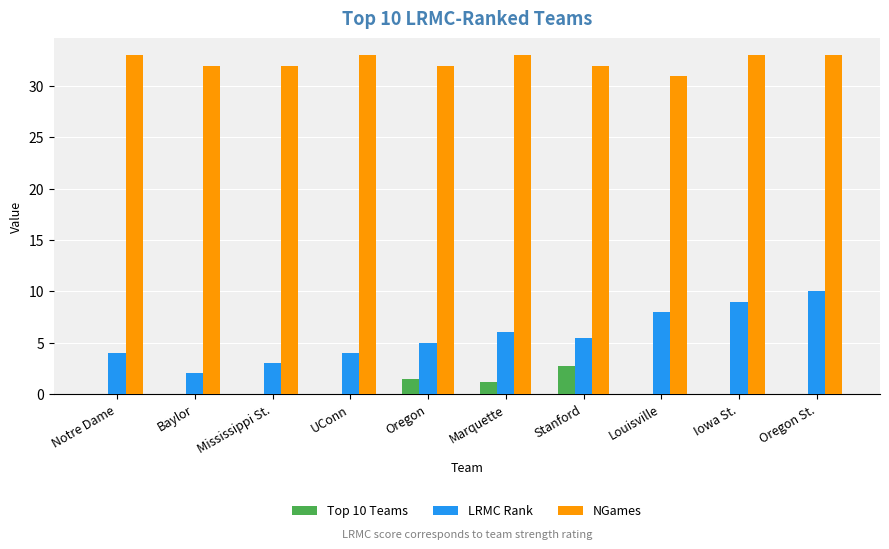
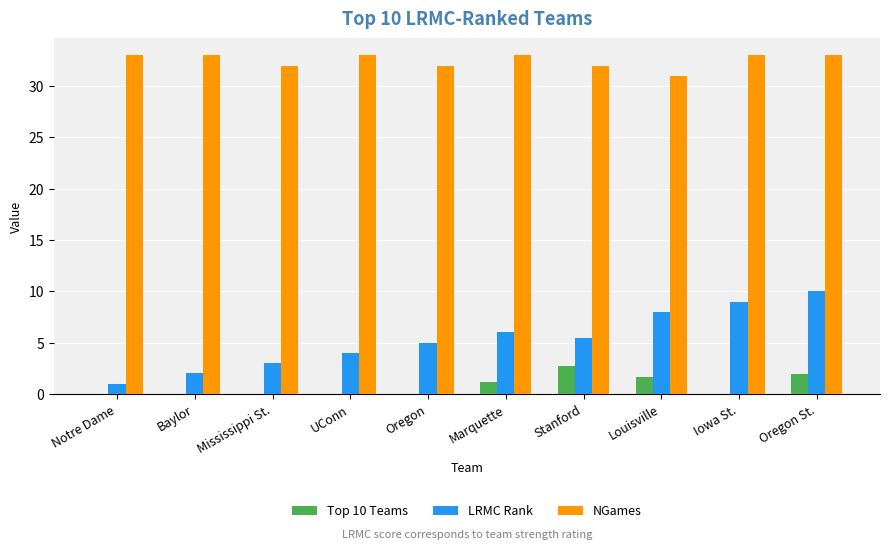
  {
    "Top 10 Teams": {
-     "Oregon": 1.5,
+     "Oregon": 0.0,
      "Marquette": 1.1,
      "Stanford": 2.7,
-     "Louisville": 0.0,
-     "Oregon St.": 0.0
+     "Louisville": 1.6,
+     "Oregon St.": 1.9
    },
    "LRMC Rank": {
-     "Notre Dame": 4,
+     "Notre Dame": 1,
      "Baylor": 2,
      "Mississippi St.": 3,
      "UConn": 4,
      "Oregon": 5,
      "Marquette": 6,
      "Stanford": 5.4,
      "Louisville": 8,
      "Iowa St.": 9,
      "Oregon St.": 10
    },
    "NGames": {
      "Notre Dame": 33,
-     "Baylor": 32,
+     "Baylor": 33,
      "Mississippi St.": 32,
      "UConn": 33,
      "Oregon": 32,
      "Marquette": 33,
      "Stanford": 32,
      "Louisville": 31,
      "Iowa St.": 33,
      "Oregon St.": 33
    }
  }
